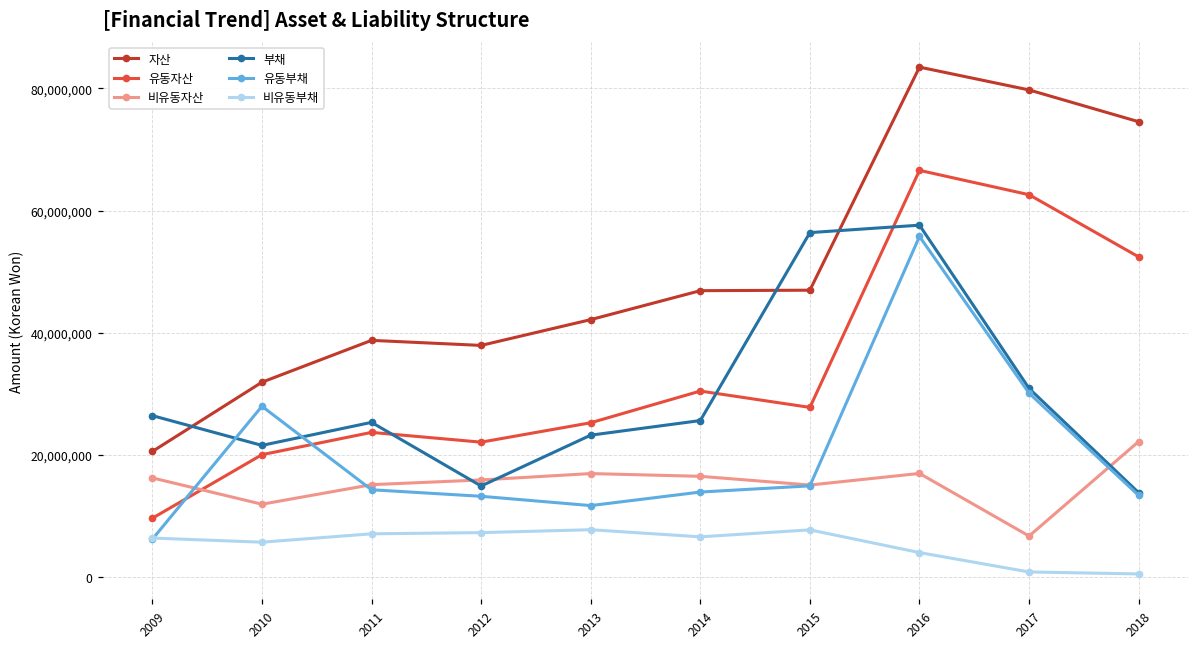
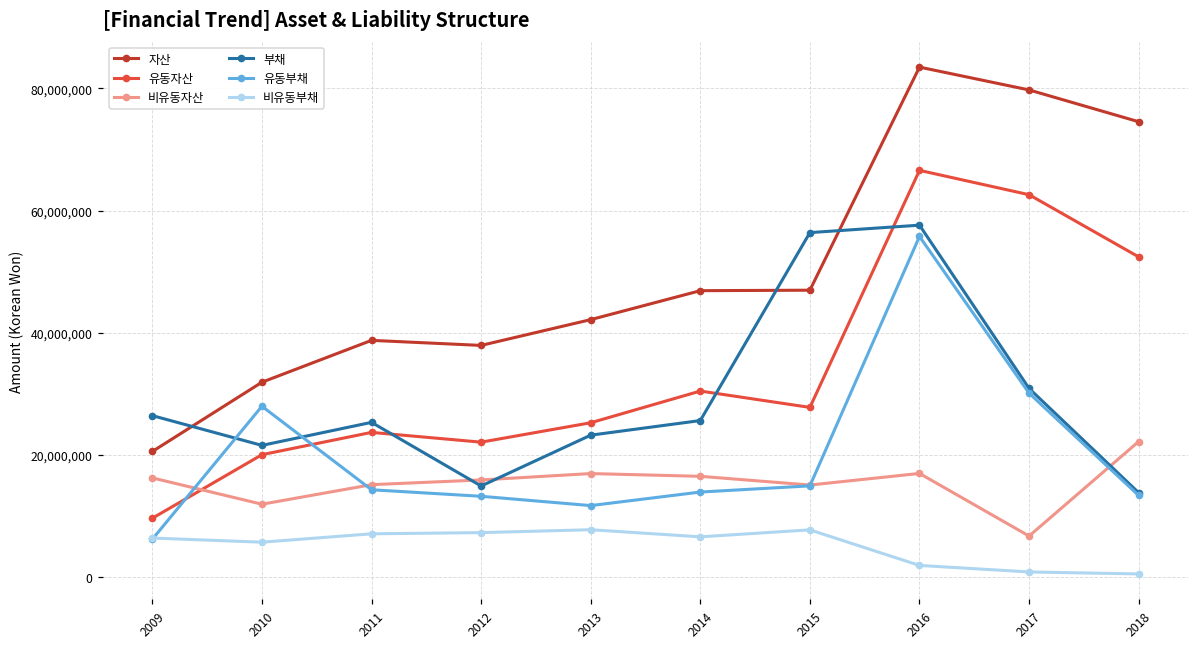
  {
    "비유동자산": {
      "2009": "16,000,000",
      "2010": "12,000,000",
      "2011": "15,000,000",
      "2012": "16,000,000",
      "2013": "17,000,000",
      "2014": "16,000,000",
      "2016": "17,000,000",
      "2017": "7,000,000",
      "2018": "22,000,000"
    },
    "부채": {
      "2009": "26,000,000",
      "2010": "22,000,000",
      "2011": "25,000,000",
      "2012": "15,000,000",
      "2013": "23,000,000",
      "2014": "26,000,000",
      "2015": "56,000,000",
      "2016": "58,000,000",
      "2017": "31,000,000"
    },
    "유동부채": {
      "2010": "28,000,000",
      "2011": "14,000,000",
      "2012": "13,000,000",
      "2013": "12,000,000",
      "2014": "14,000,000",
      "2016": "56,000,000",
      "2017": "30,000,000"
    },
    "비유동부채": {
      "2010": "6,000,000",
      "2011": "7,000,000",
      "2012": "7,000,000",
      "2013": "8,000,000",
      "2014": "7,000,000",
      "2015": "8,000,000",
-     "2016": "4,000,000",
+     "2016": "2,000,000",
      "2017": "1,000,000",
      "2018": "0"
    }
  }
